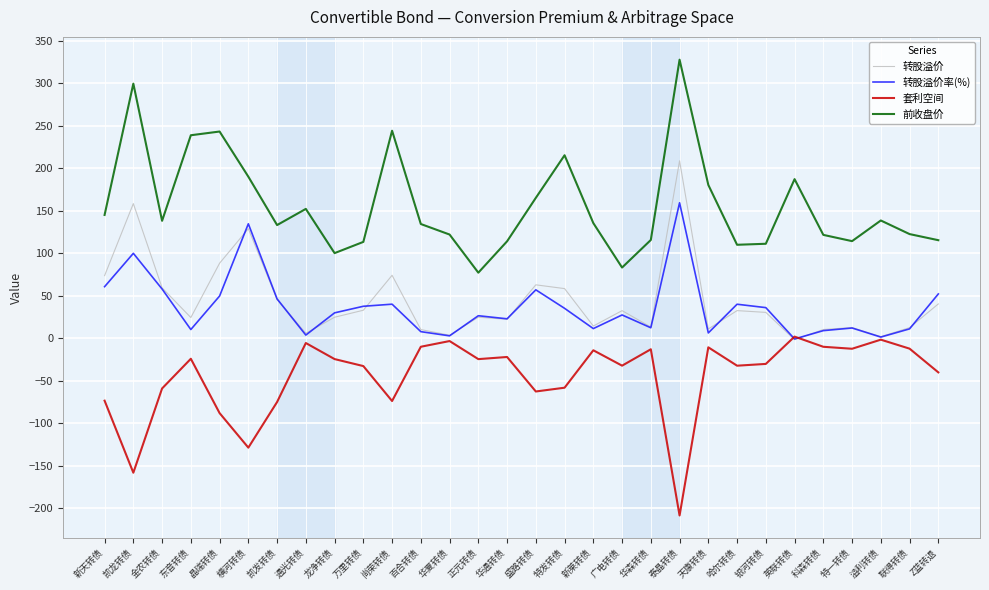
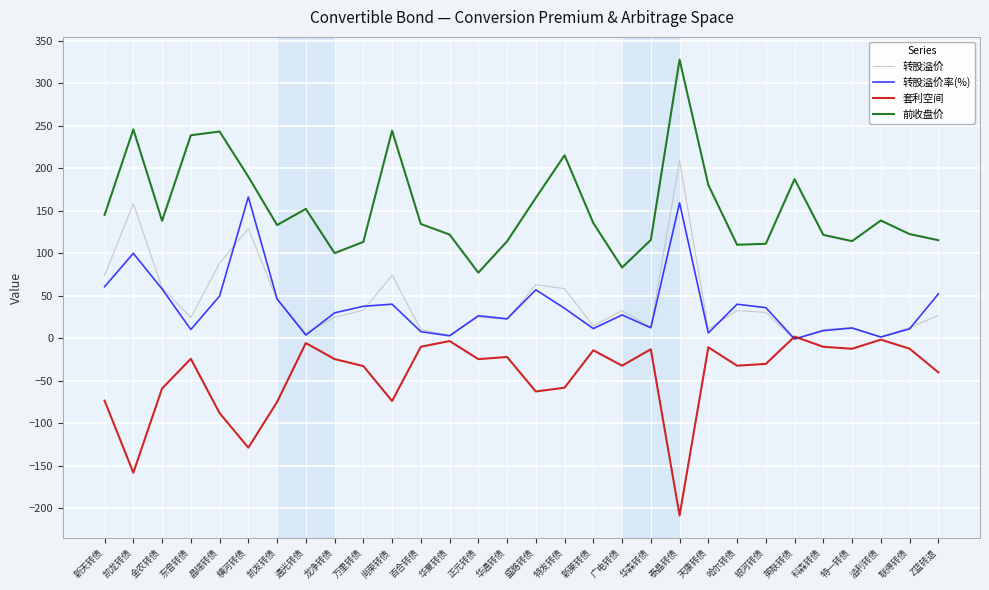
  {
    "转股溢价": {
      "新天转债": 70,
      "凯龙转债": 160,
      "东音转债": 20,
      "晶瑞转债": 90,
      "横河转债": 130,
      "龙净转债": 20,
      "万里转债": 30,
      "尚荣转债": 70,
      "盛路转债": 60,
      "特发转债": 60,
      "新莱转债": 10,
      "广电转债": 30,
      "泰晶转债": 210,
      "天康转债": 10,
      "哈尔转债": 30,
      "银河转债": 30,
-     "Z蓝转退": 40
+     "Z蓝转退": 30
    },
    "转股溢价率(%)": {
      "新天转债": 60,
      "凯龙转债": 100,
      "东音转债": 10,
      "晶瑞转债": 50,
-     "横河转债": 130,
+     "横河转债": 170,
      "龙净转债": 30,
      "万里转债": 40,
      "尚荣转债": 40,
      "盛路转债": 60,
      "特发转债": 40,
      "新莱转债": 10,
      "广电转债": 30,
      "泰晶转债": 160,
      "天康转债": 10,
      "哈尔转债": 40,
      "银河转债": 40,
      "Z蓝转退": 50
    },
    "套利空间": {
      "新天转债": -70,
      "凯龙转债": -160,
      "金农转债": -60,
      "东音转债": -20,
      "晶瑞转债": -90,
      "横河转债": -130,
      "凯发转债": -80,
      "通光转债": -10,
      "龙净转债": -20,
      "万里转债": -30,
      "尚荣转债": -70,
      "百合转债": -10,
      "华夏转债": 0,
      "正元转债": -20,
      "华通转债": -20,
      "盛路转债": -60,
      "特发转债": -60,
      "新莱转债": -10,
      "广电转债": -30,
      "华森转债": -10,
      "泰晶转债": -210,
      "天康转债": -10,
      "哈尔转债": -30,
      "银河转债": -30,
      "科森转债": -10,
      "特一转债": -10,
      "溢利转债": 0,
      "联得转债": -10,
      "Z蓝转退": -40
    },
    "前收盘价": {
      "新天转债": 140,
-     "凯龙转债": 300,
+     "凯龙转债": 250,
      "金农转债": 140,
      "东音转债": 240,
      "晶瑞转债": 240,
      "横河转债": 190,
      "凯发转债": 130,
      "通光转债": 150,
      "龙净转债": 100,
      "万里转债": 110,
      "尚荣转债": 240,
      "百合转债": 130,
      "华夏转债": 120,
      "正元转债": 80,
      "华通转债": 110,
      "盛路转债": 170,
      "特发转债": 220,
      "新莱转债": 140,
      "广电转债": 80,
      "华森转债": 120,
      "泰晶转债": 330,
      "天康转债": 180,
      "哈尔转债": 110,
      "银河转债": 110,
      "英联转债": 190,
      "科森转债": 120,
      "特一转债": 110,
      "溢利转债": 140,
      "联得转债": 120,
      "Z蓝转退": 120
    }
  }
